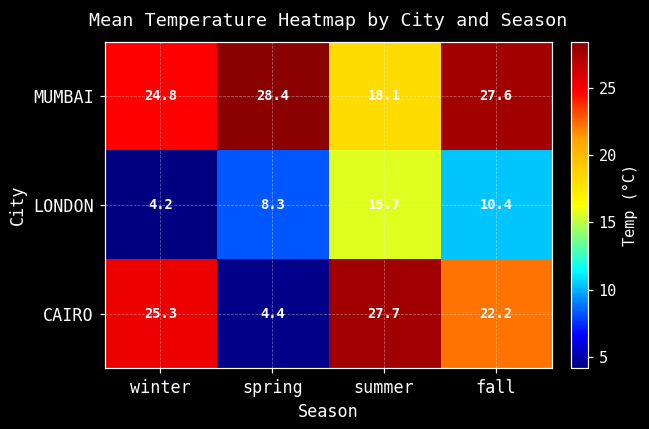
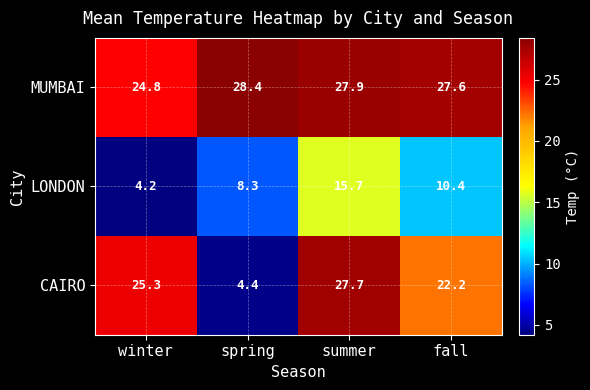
  {
    "MUMBAI": {
      "winter": 24.8,
      "spring": 28.4,
-     "summer": 18.1,
+     "summer": 27.9,
      "fall": 27.6
    },
    "LONDON": {
      "winter": 4.2,
      "spring": 8.3,
      "summer": 15.7,
      "fall": 10.4
    },
    "CAIRO": {
      "winter": 25.3,
      "spring": 4.4,
      "summer": 27.7,
      "fall": 22.2
    }
  }
